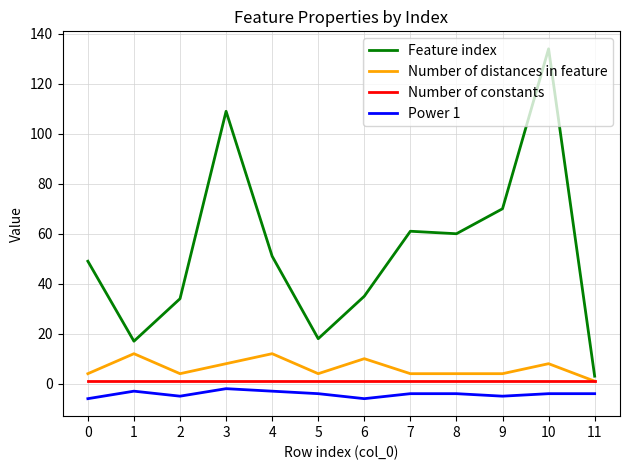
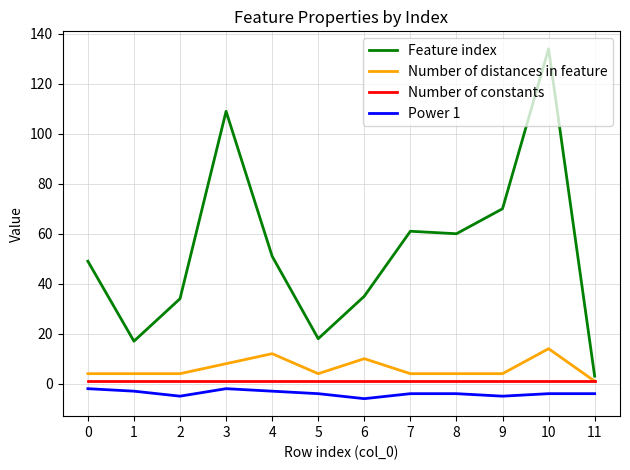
  {
    "Feature index": {
      "0": 49,
      "1": 17,
      "2": 34,
      "3": 109,
      "4": 51,
      "5": 18,
      "6": 35,
      "7": 61,
      "8": 60,
      "9": 70,
      "11": 3
    },
    "Number of distances in feature": {
      "0": 4,
-     "1": 12,
+     "1": 4,
      "2": 4,
      "3": 8,
      "4": 12,
      "5": 4,
      "6": 10,
      "7": 4,
      "8": 4,
      "9": 4,
-     "10": 8
+     "10": 14
    },
    "Number of constants": {
      "0": 1,
      "1": 1,
      "2": 1,
      "3": 1,
      "4": 1,
      "5": 1,
      "6": 1,
      "7": 1,
      "8": 1,
      "9": 1,
      "10": 1
    },
    "Power 1": {
-     "0": -6,
+     "0": -2,
      "1": -3,
      "2": -5,
      "3": -2,
      "4": -3,
      "5": -4,
      "6": -6,
      "7": -4,
      "8": -4,
      "9": -5,
      "10": -4,
      "11": -4
    }
  }
